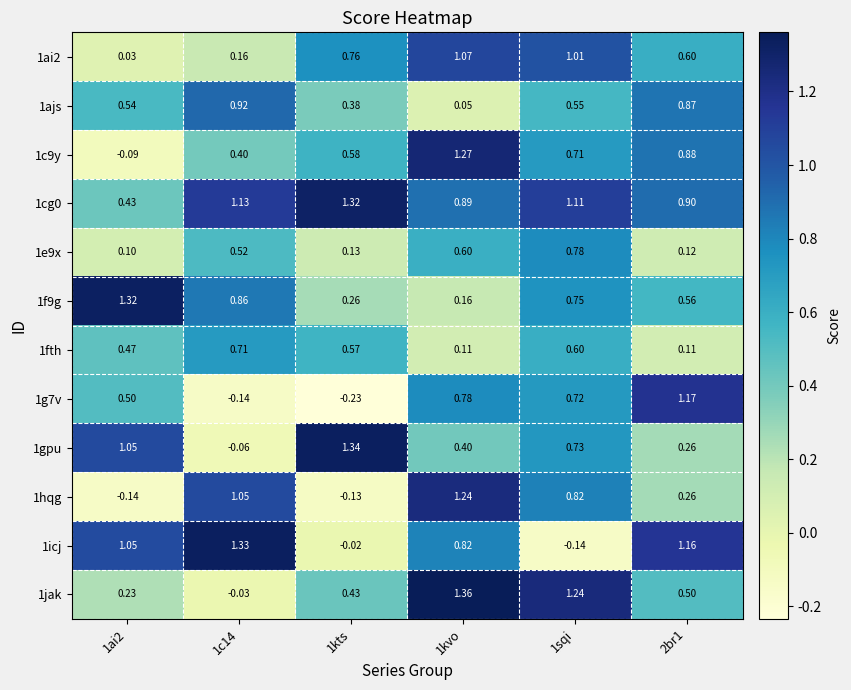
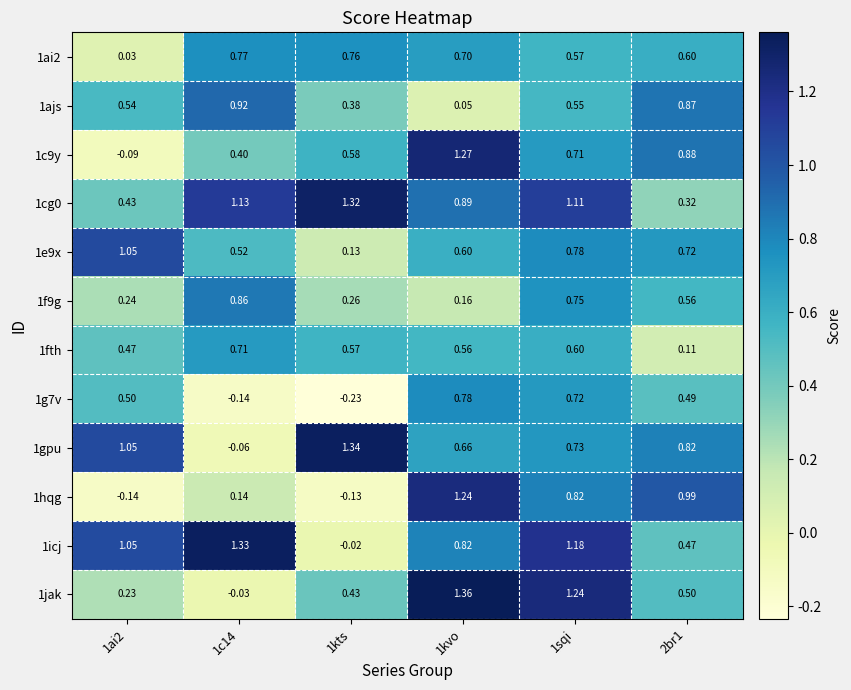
  {
    "1ai2": {
      "1ai2": 0.03,
-     "1c14": 0.16,
+     "1c14": 0.77,
      "1kts": 0.76,
-     "1kvo": 1.07,
-     "1sqi": 1.01,
+     "1kvo": 0.70,
+     "1sqi": 0.57,
      "2br1": 0.60
    },
    "1ajs": {
      "1ai2": 0.54,
      "1c14": 0.92,
      "1kts": 0.38,
      "1kvo": 0.05,
      "1sqi": 0.55,
      "2br1": 0.87
    },
    "1c9y": {
      "1ai2": -0.09,
      "1c14": 0.40,
      "1kts": 0.58,
      "1kvo": 1.27,
      "1sqi": 0.71,
      "2br1": 0.88
    },
    "1cg0": {
      "1ai2": 0.43,
      "1c14": 1.13,
      "1kts": 1.32,
      "1kvo": 0.89,
      "1sqi": 1.11,
-     "2br1": 0.90
+     "2br1": 0.32
    },
    "1e9x": {
-     "1ai2": 0.10,
+     "1ai2": 1.05,
      "1c14": 0.52,
      "1kts": 0.13,
      "1kvo": 0.60,
      "1sqi": 0.78,
-     "2br1": 0.12
+     "2br1": 0.72
    },
    "1f9g": {
-     "1ai2": 1.32,
+     "1ai2": 0.24,
      "1c14": 0.86,
      "1kts": 0.26,
      "1kvo": 0.16,
      "1sqi": 0.75,
      "2br1": 0.56
    },
    "1fth": {
      "1ai2": 0.47,
      "1c14": 0.71,
      "1kts": 0.57,
-     "1kvo": 0.11,
+     "1kvo": 0.56,
      "1sqi": 0.60,
      "2br1": 0.11
    },
    "1g7v": {
      "1ai2": 0.50,
      "1c14": -0.14,
      "1kts": -0.23,
      "1kvo": 0.78,
      "1sqi": 0.72,
-     "2br1": 1.17
+     "2br1": 0.49
    },
    "1gpu": {
      "1ai2": 1.05,
      "1c14": -0.06,
      "1kts": 1.34,
-     "1kvo": 0.40,
+     "1kvo": 0.66,
      "1sqi": 0.73,
-     "2br1": 0.26
+     "2br1": 0.82
    },
    "1hqg": {
      "1ai2": -0.14,
-     "1c14": 1.05,
+     "1c14": 0.14,
      "1kts": -0.13,
      "1kvo": 1.24,
      "1sqi": 0.82,
-     "2br1": 0.26
+     "2br1": 0.99
    },
    "1icj": {
      "1ai2": 1.05,
      "1c14": 1.33,
      "1kts": -0.02,
      "1kvo": 0.82,
-     "1sqi": -0.14,
-     "2br1": 1.16
+     "1sqi": 1.18,
+     "2br1": 0.47
    },
    "1jak": {
      "1ai2": 0.23,
      "1c14": -0.03,
      "1kts": 0.43,
      "1kvo": 1.36,
      "1sqi": 1.24,
      "2br1": 0.50
    }
  }
